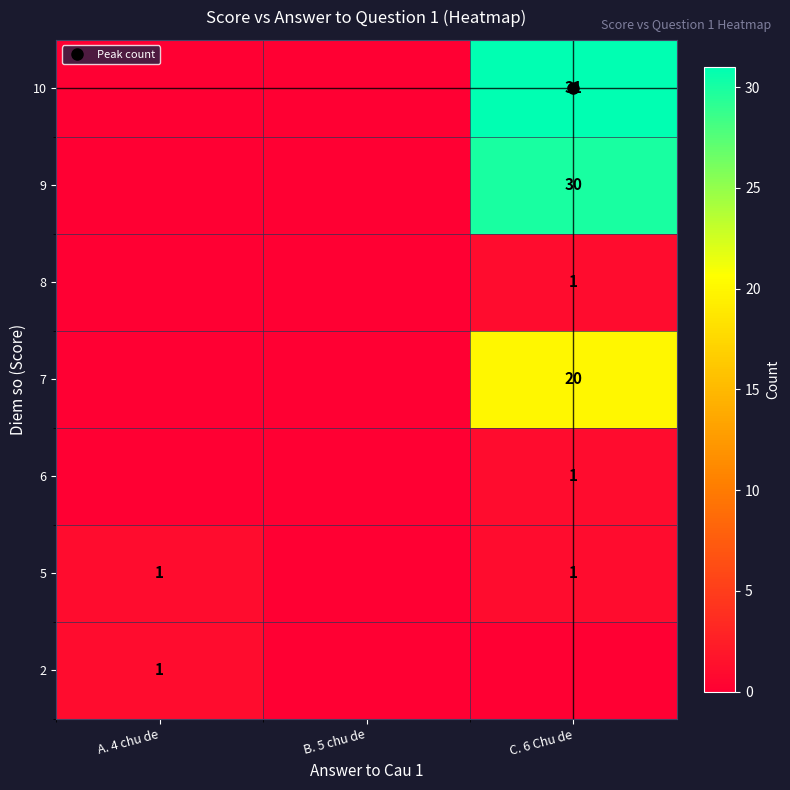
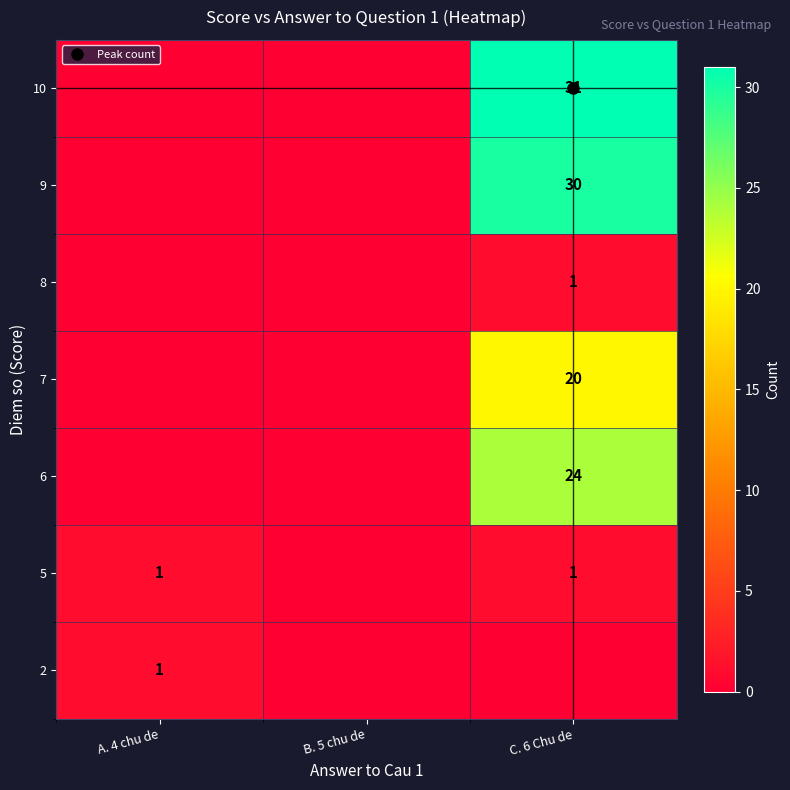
  {
    "9": {
      "C. 6 Chu de": 30
    },
    "8": {
      "C. 6 Chu de": 1
    },
    "7": {
      "C. 6 Chu de": 20
    },
    "6": {
-     "C. 6 Chu de": 1
+     "C. 6 Chu de": 24
    },
    "5": {
      "A. 4 chu de": 1,
      "C. 6 Chu de": 1
    },
    "2": {
      "A. 4 chu de": 1
    }
  }
